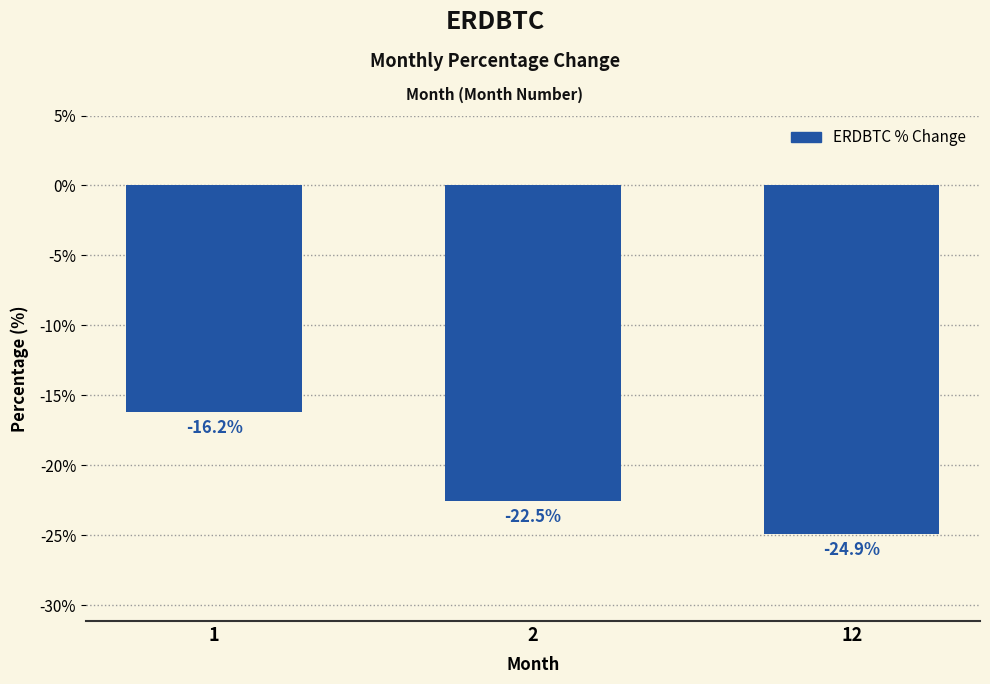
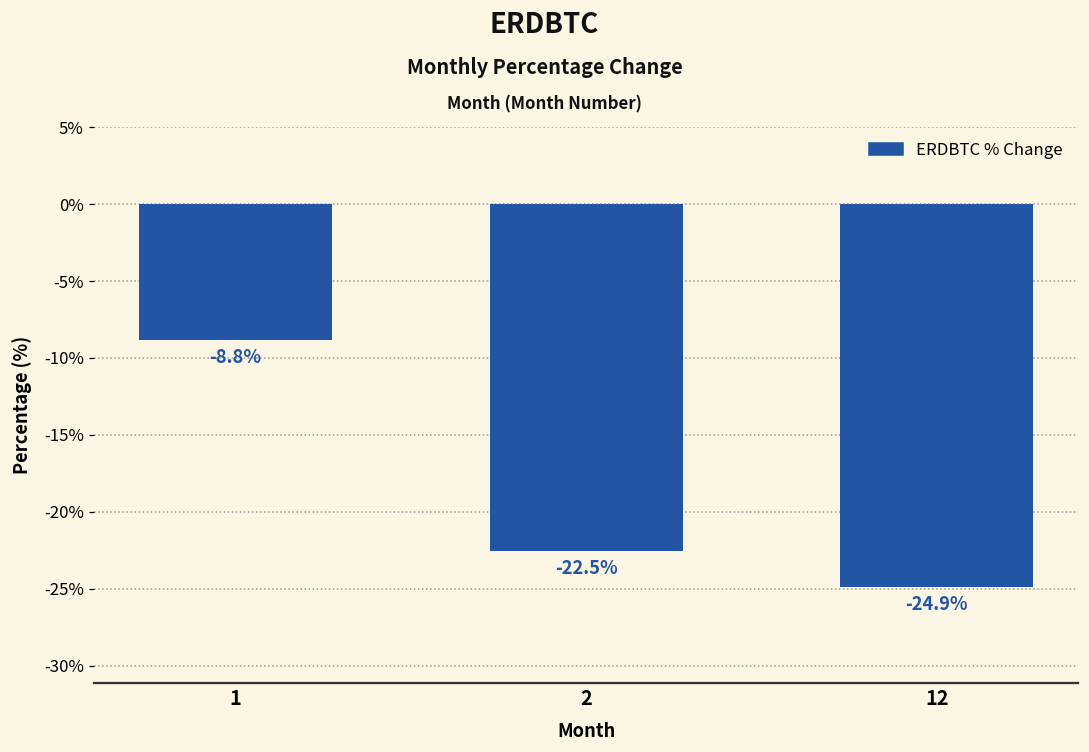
  {
-   "1": "-16.2%",
+   "1": "-8.8%",
    "2": "-22.5%",
    "12": "-24.9%"
  }
